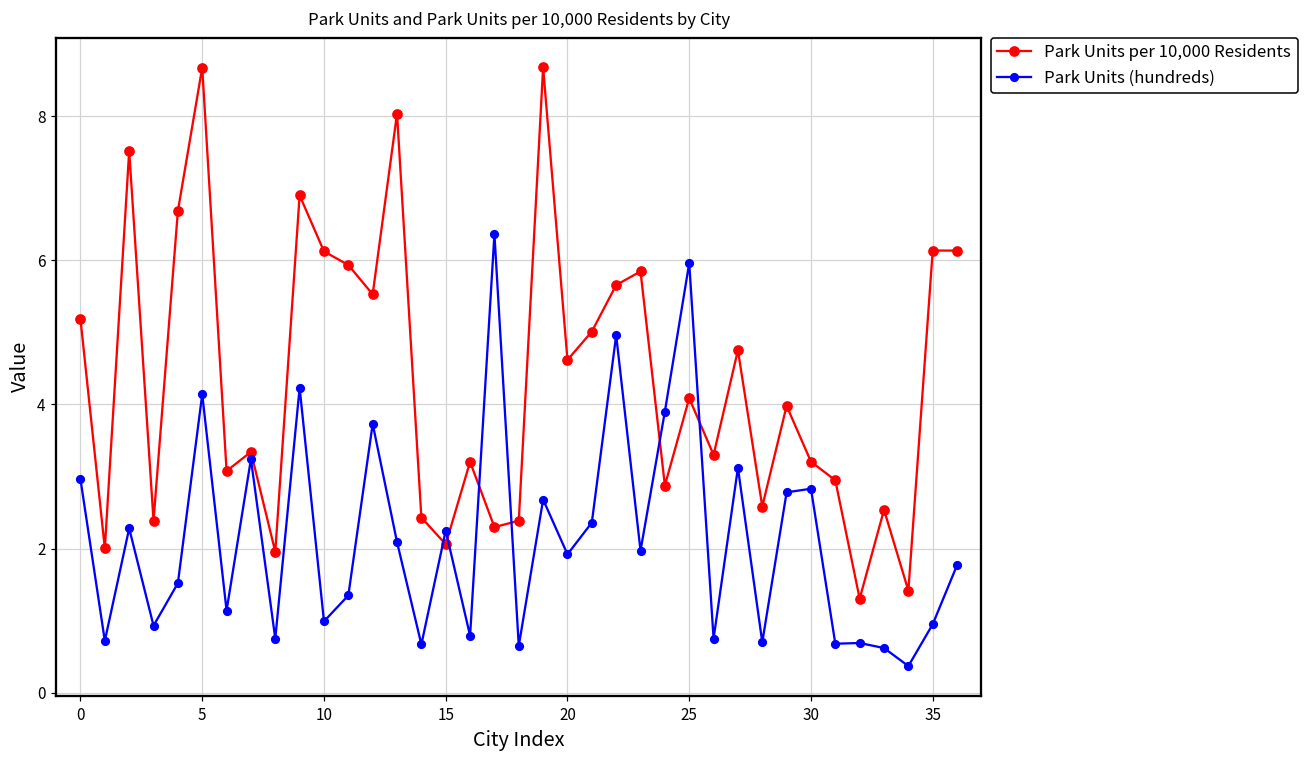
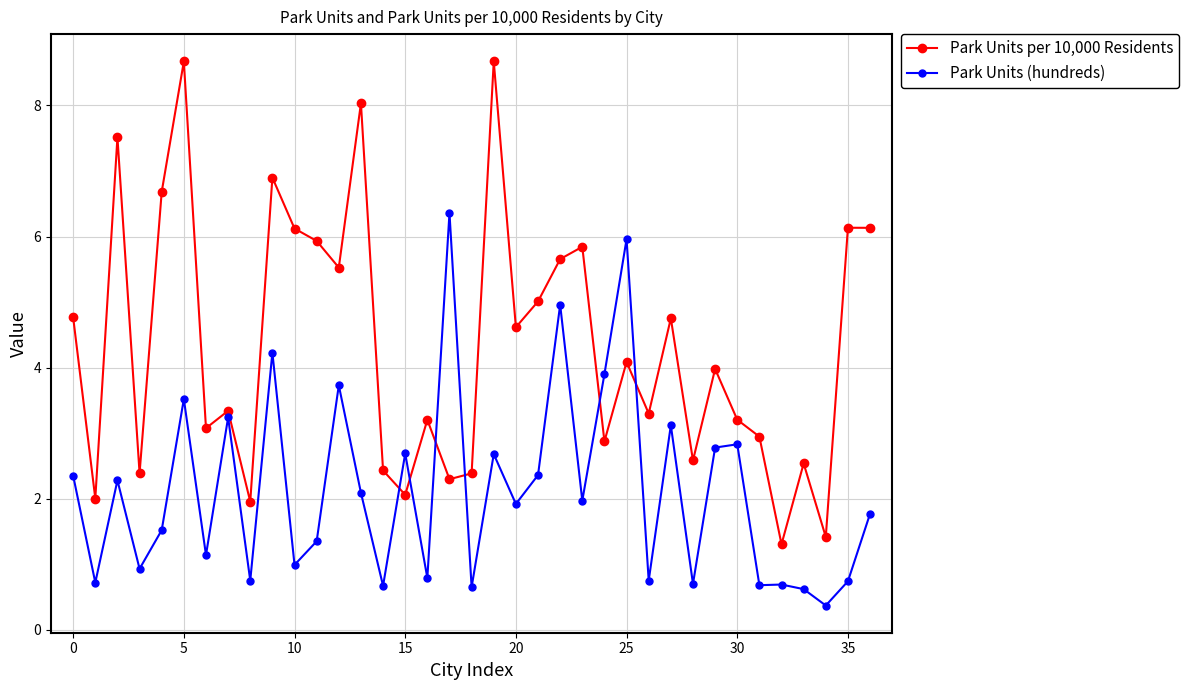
  {
    "Park Units per 10,000 Residents": {
-     "0": 5.2,
+     "0": 4.8,
      "5": 8.7,
      "10": 6.1,
      "15": 2.1,
      "20": 4.6,
      "25": 4.1,
      "30": 3.2,
      "35": 6.1
    },
    "Park Units (hundreds)": {
-     "0": 3.0,
-     "5": 4.1,
+     "0": 2.4,
+     "5": 3.5,
      "10": 1.0,
-     "15": 2.3,
+     "15": 2.7,
      "20": 1.9,
      "25": 6.0,
      "30": 2.8,
-     "35": 1.0
+     "35": 0.7
    }
  }
